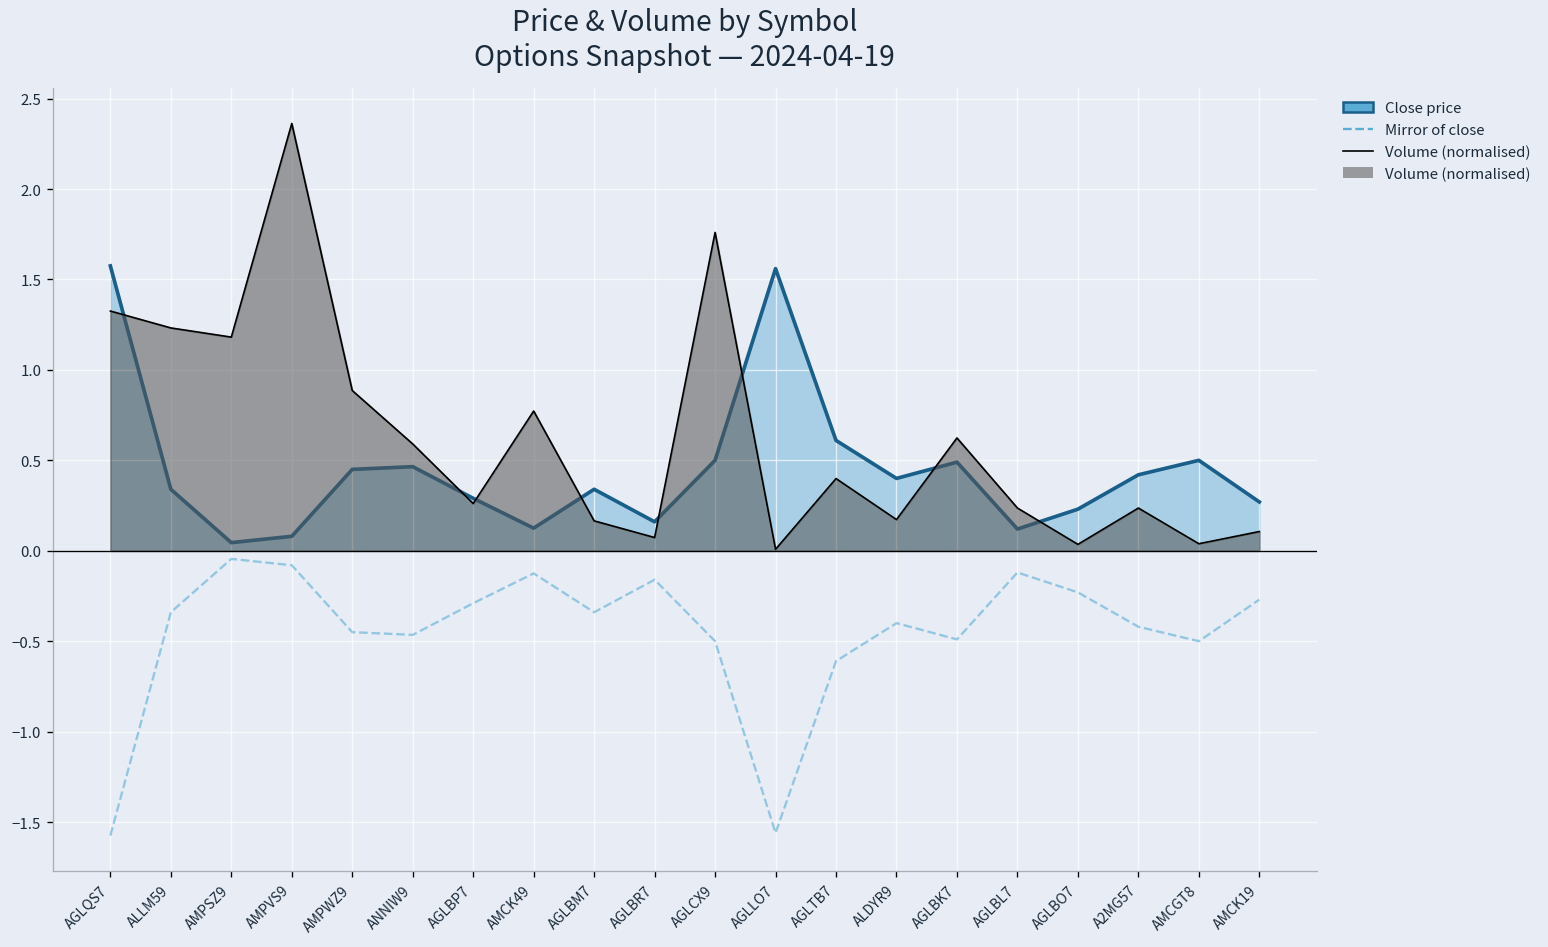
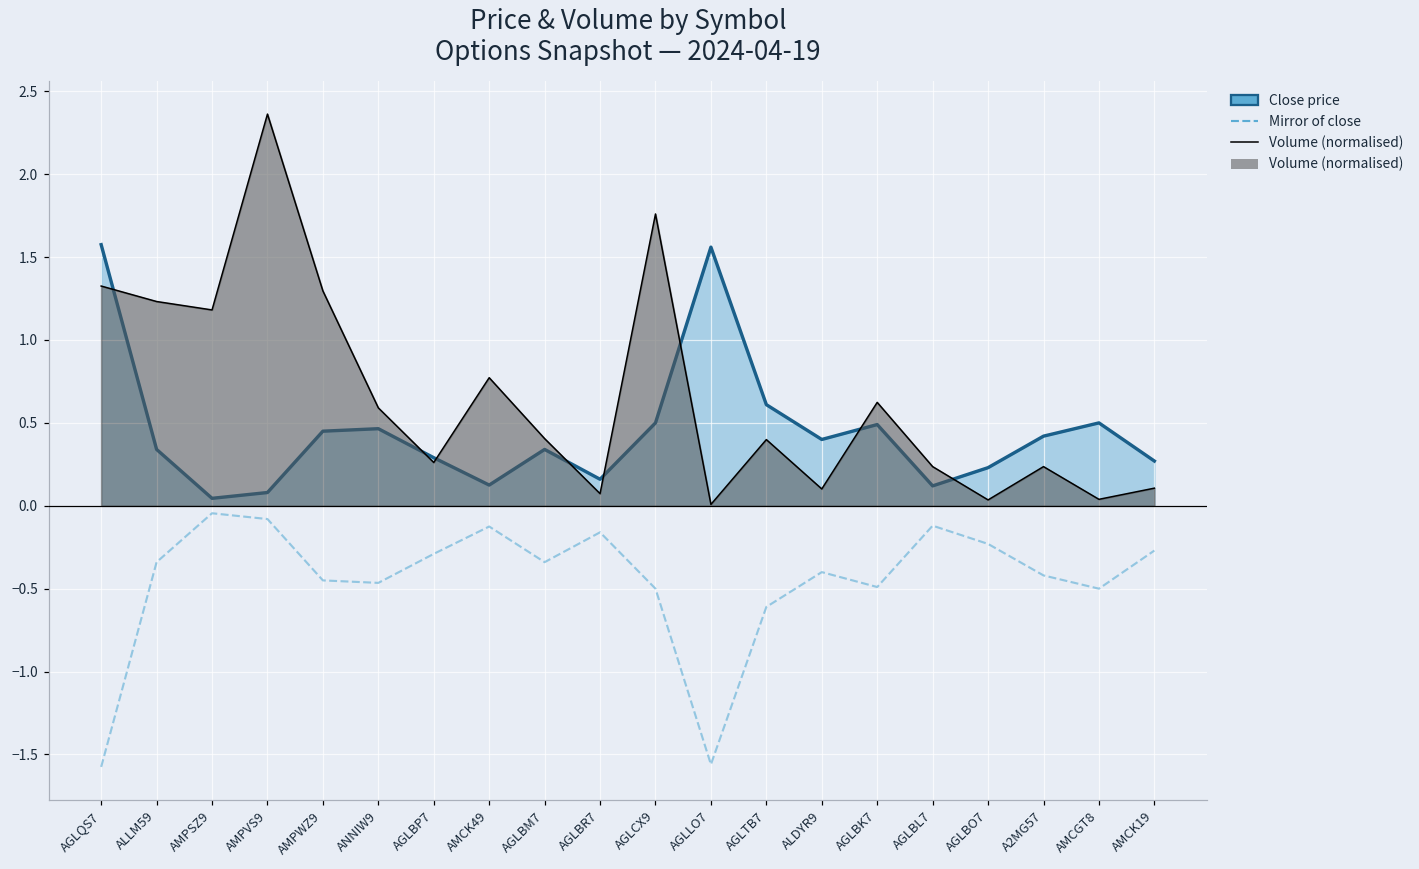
  {
    "Volume (normalised)": {
      "AGLQS7": 1.33,
      "ALLM59": 1.23,
      "AMPSZ9": 1.18,
      "AMPVS9": 2.36,
-     "AMPWZ9": 0.89,
+     "AMPWZ9": 1.30,
      "ANNIW9": 0.59,
      "AGLBP7": 0.26,
      "AMCK49": 0.77,
-     "AGLBM7": 0.17,
+     "AGLBM7": 0.41,
      "AGLBR7": 0.07,
      "AGLCX9": 1.76,
      "AGLLO7": 0.01,
      "AGLTB7": 0.40,
-     "ALDYR9": 0.17,
+     "ALDYR9": 0.10,
      "AGLBK7": 0.62,
      "AGLBL7": 0.24,
      "AGLBO7": 0.04,
      "A2MG57": 0.24,
      "AMCGT8": 0.04,
      "AMCK19": 0.11
    }
  }
